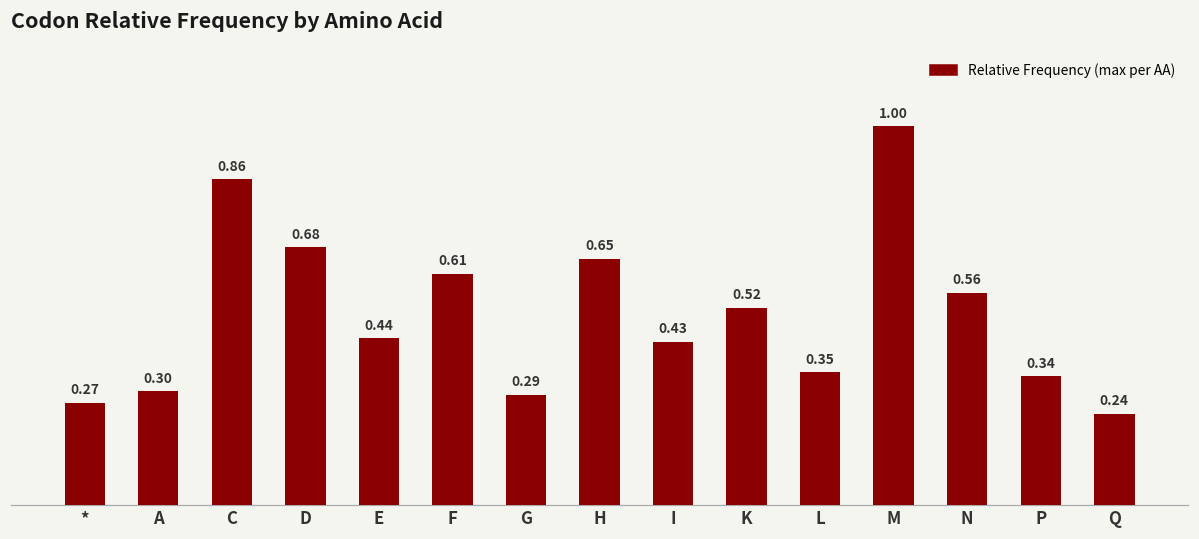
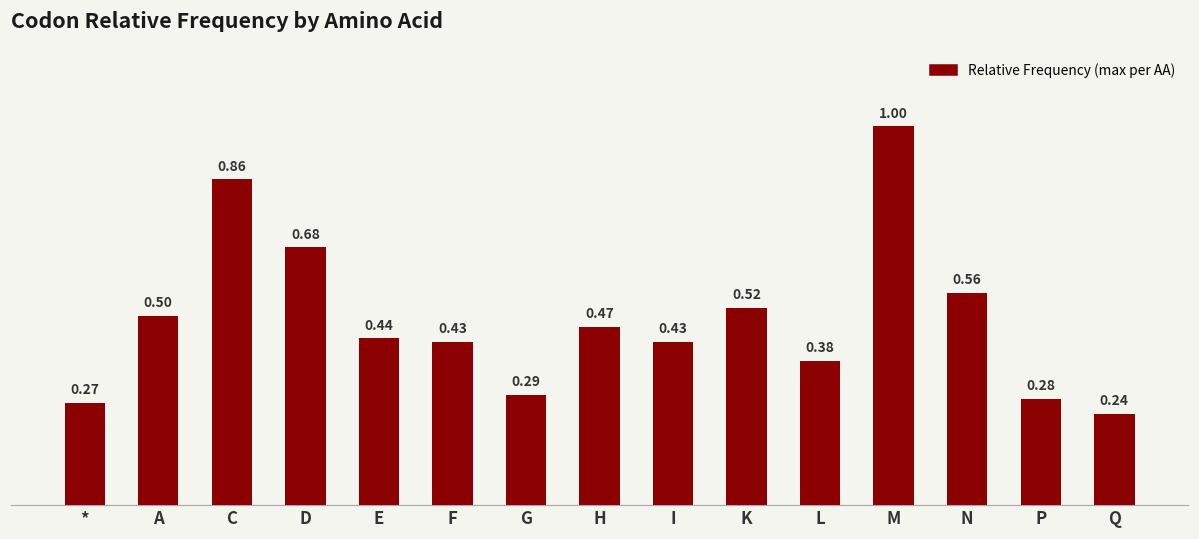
  {
    "*": 0.27,
-   "A": 0.30,
+   "A": 0.50,
    "C": 0.86,
    "D": 0.68,
    "E": 0.44,
-   "F": 0.61,
+   "F": 0.43,
    "G": 0.29,
-   "H": 0.65,
+   "H": 0.47,
    "I": 0.43,
    "K": 0.52,
-   "L": 0.35,
+   "L": 0.38,
    "M": 1.00,
    "N": 0.56,
-   "P": 0.34,
+   "P": 0.28,
    "Q": 0.24
  }
